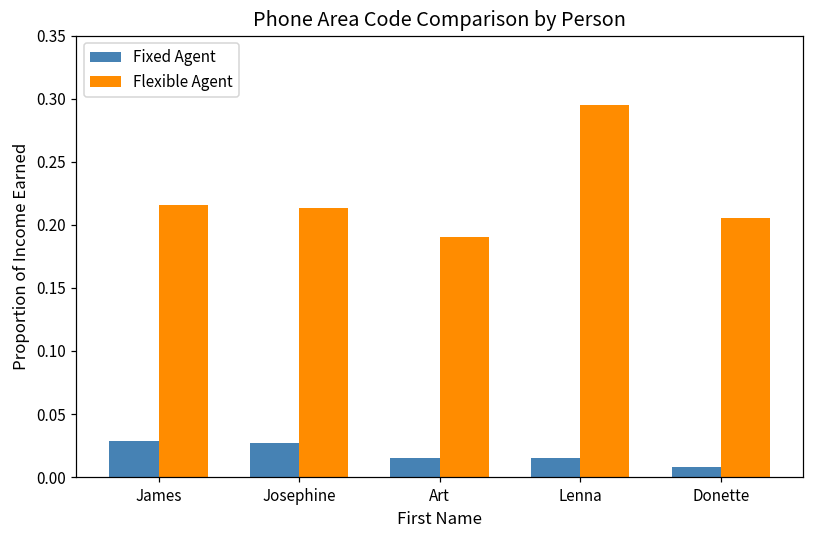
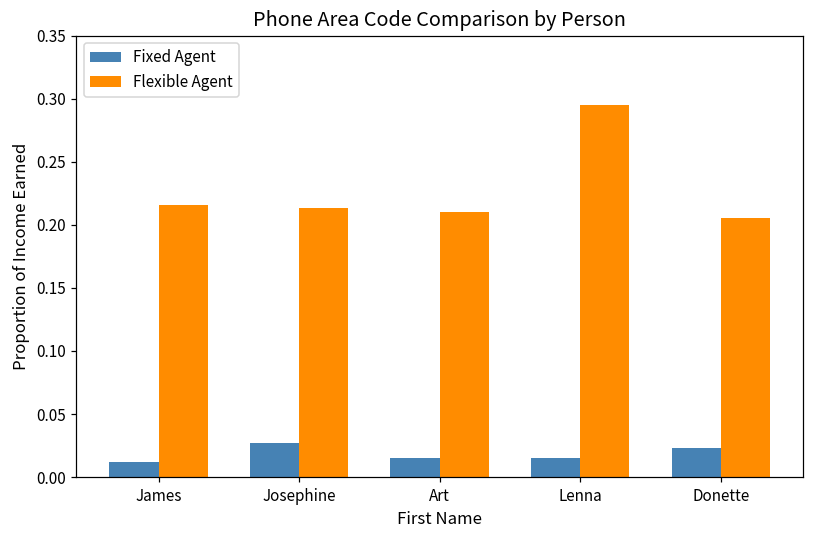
  {
    "Fixed Agent": {
-     "James": 0.029,
+     "James": 0.012,
      "Josephine": 0.027,
      "Art": 0.015,
      "Lenna": 0.015,
-     "Donette": 0.008
+     "Donette": 0.023
    },
    "Flexible Agent": {
      "James": 0.216,
      "Josephine": 0.213,
-     "Art": 0.19,
+     "Art": 0.21,
      "Lenna": 0.295,
      "Donette": 0.205
    }
  }
